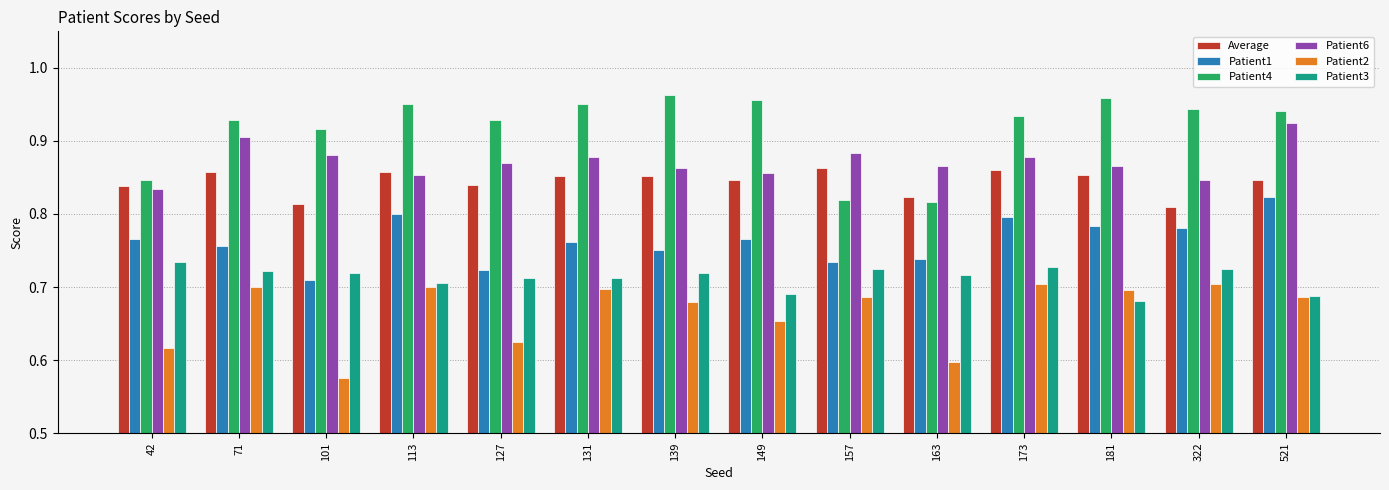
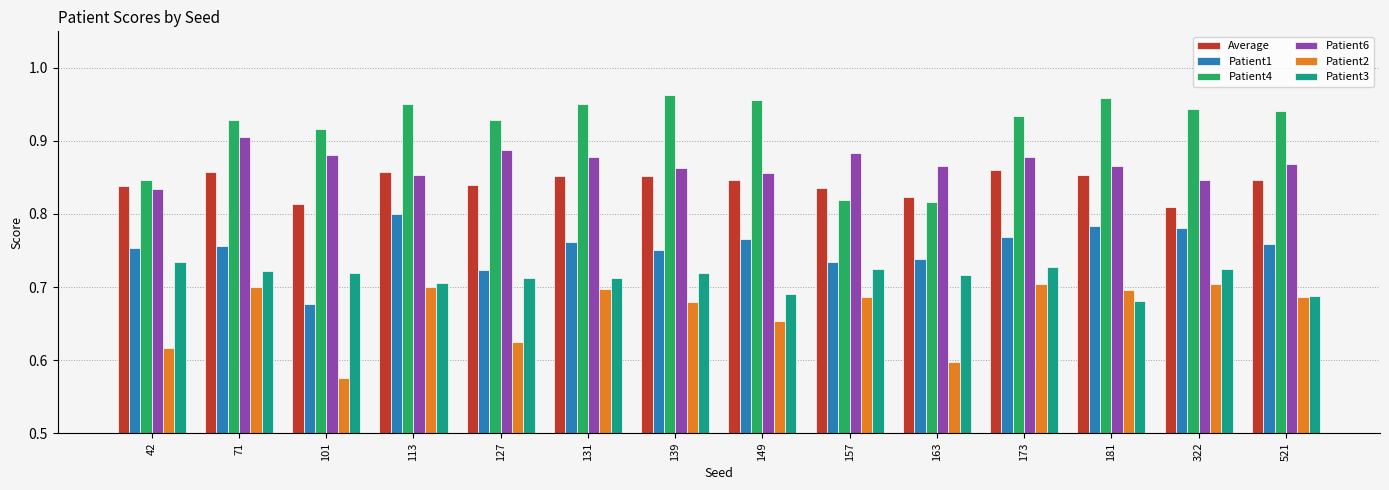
  {
    "Average": {
      "42": 0.84,
      "71": 0.86,
      "101": 0.81,
      "113": 0.86,
      "127": 0.84,
      "131": 0.85,
      "139": 0.85,
      "149": 0.85,
-     "157": 0.86,
+     "157": 0.84,
      "163": 0.82,
      "173": 0.86,
      "181": 0.85,
      "322": 0.81,
      "521": 0.85
    },
    "Patient1": {
-     "42": 0.77,
+     "42": 0.75,
      "71": 0.76,
-     "101": 0.71,
+     "101": 0.68,
      "113": 0.80,
      "127": 0.72,
      "131": 0.76,
      "139": 0.75,
      "149": 0.77,
      "157": 0.73,
      "163": 0.74,
-     "173": 0.80,
+     "173": 0.77,
      "181": 0.78,
      "322": 0.78,
-     "521": 0.82
+     "521": 0.76
    },
    "Patient6": {
      "42": 0.83,
      "71": 0.91,
      "101": 0.88,
      "113": 0.85,
-     "127": 0.87,
+     "127": 0.89,
      "131": 0.88,
      "139": 0.86,
      "149": 0.86,
      "157": 0.88,
      "163": 0.87,
      "173": 0.88,
      "181": 0.87,
      "322": 0.85,
-     "521": 0.92
+     "521": 0.87
    },
    "Patient2": {
      "42": 0.62,
      "71": 0.70,
      "101": 0.58,
      "113": 0.70,
      "127": 0.63,
      "131": 0.70,
      "139": 0.68,
      "149": 0.65,
      "157": 0.69,
      "163": 0.60,
      "173": 0.70,
      "181": 0.70,
      "322": 0.70,
      "521": 0.69
    }
  }
